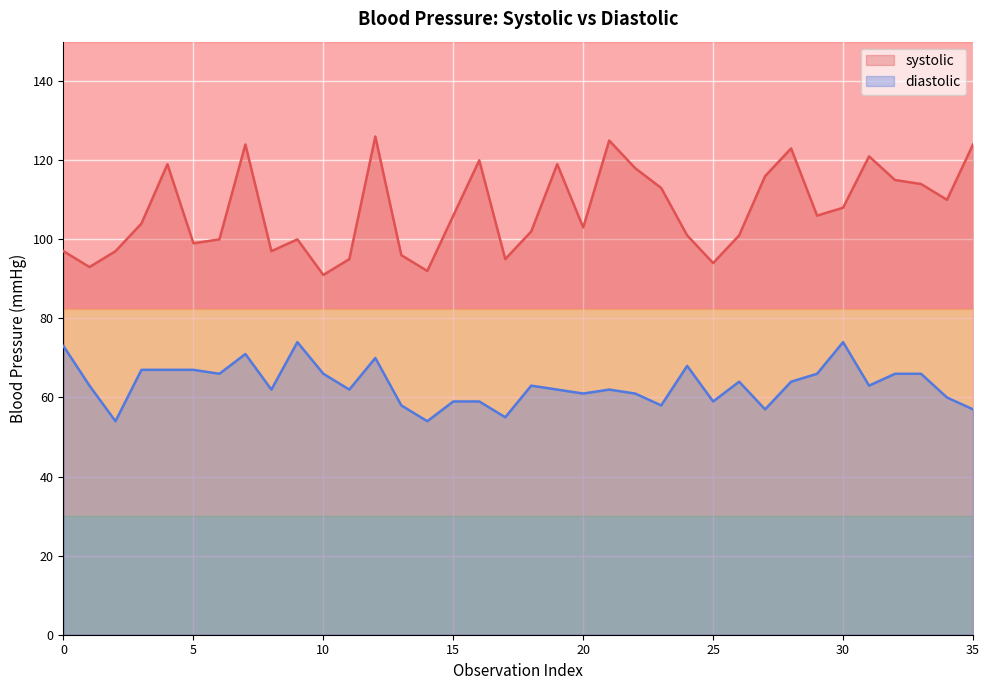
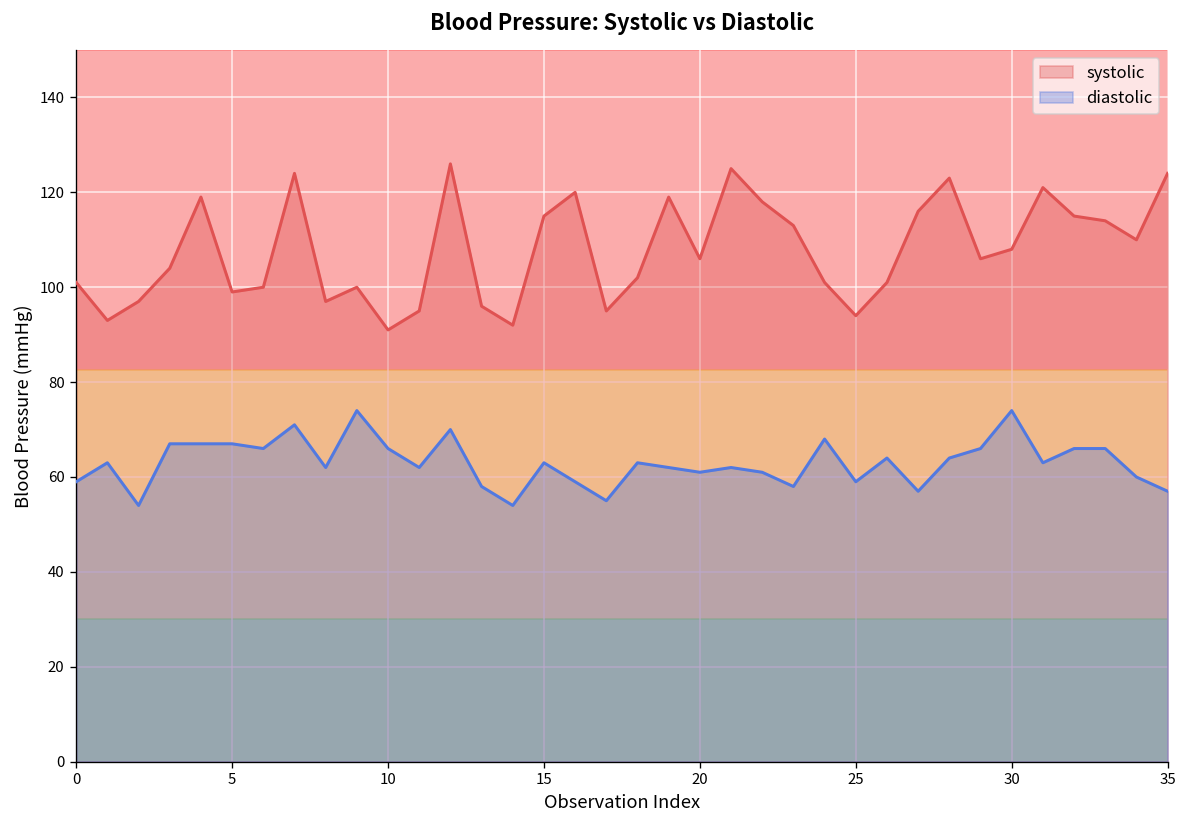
  {
    "systolic": {
-     "0": 97,
+     "0": 101,
      "5": 99,
      "10": 91,
-     "15": 106,
-     "20": 103,
+     "15": 115,
+     "20": 106,
      "25": 94,
      "30": 108,
      "35": 124
    },
    "diastolic": {
-     "0": 73,
+     "0": 59,
      "5": 67,
      "10": 66,
-     "15": 59,
+     "15": 63,
      "20": 61,
      "25": 59,
      "30": 74,
      "35": 57
    }
  }
